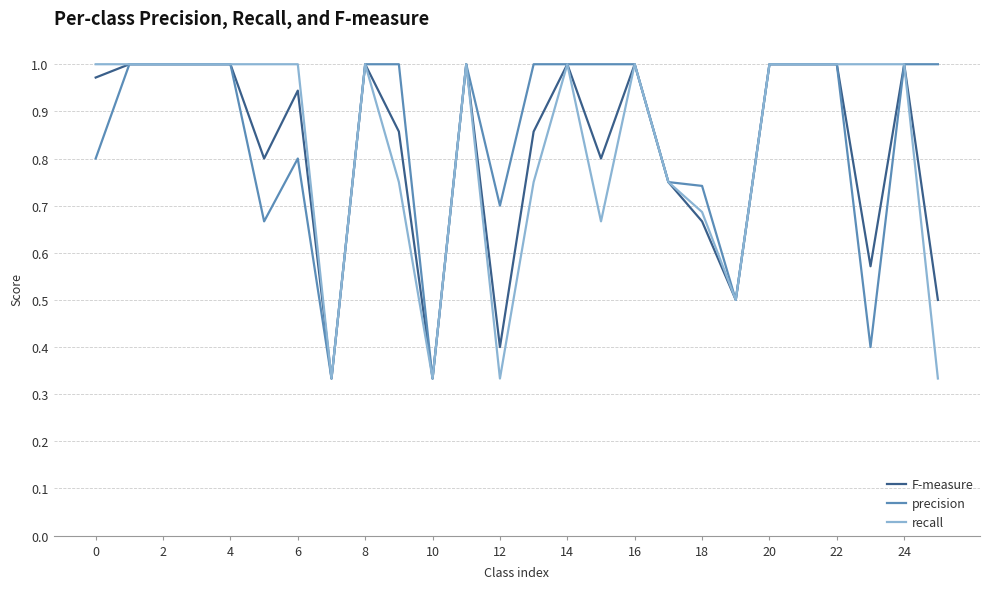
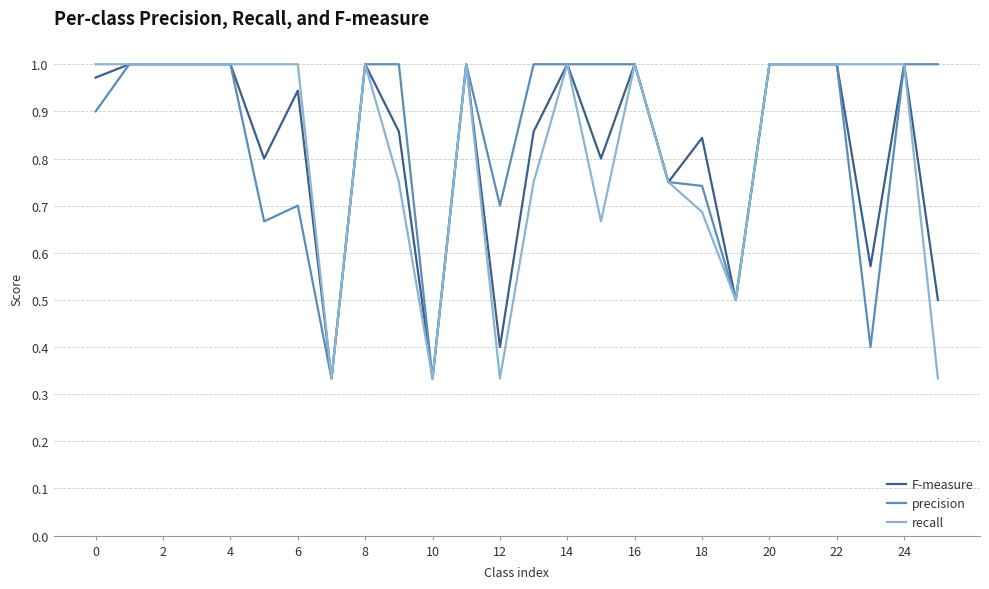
  {
    "F-measure": {
      "0": 0.97,
      "6": 0.94,
      "12": 0.40,
-     "18": 0.67
+     "18": 0.84
    },
    "precision": {
-     "0": 0.8,
-     "6": 0.8,
+     "0": 0.9,
+     "6": 0.7,
      "12": 0.7,
      "18": 0.74
    },
    "recall": {
      "0": 1.00,
      "6": 1.00,
      "12": 0.33,
      "18": 0.69
    }
  }
